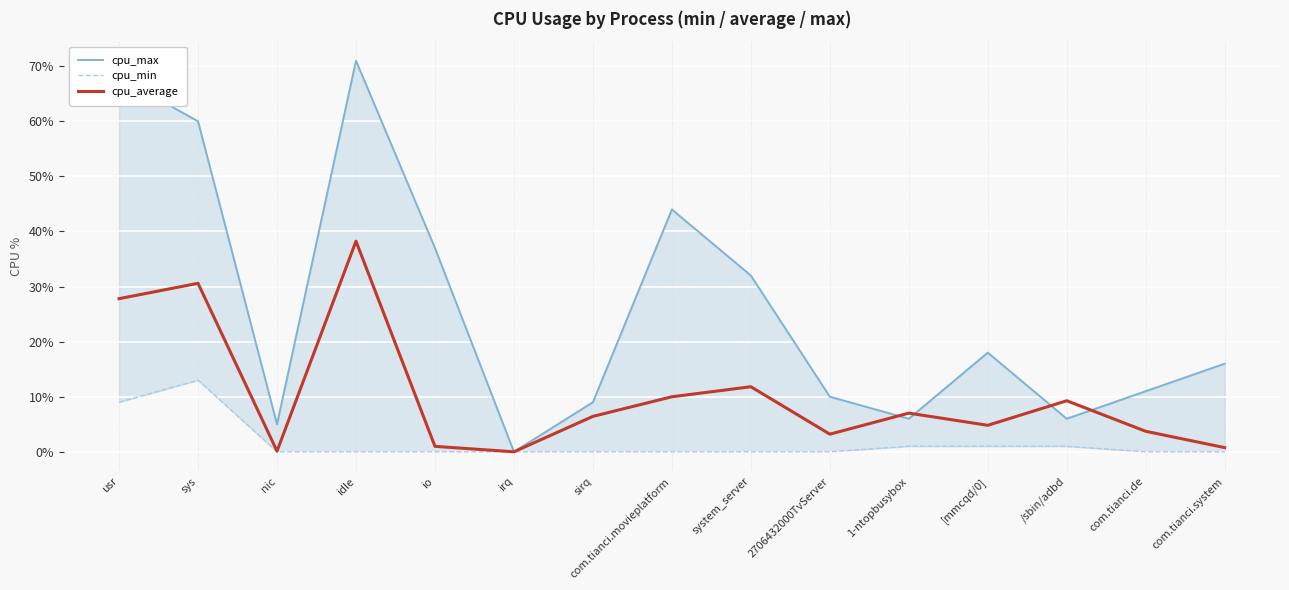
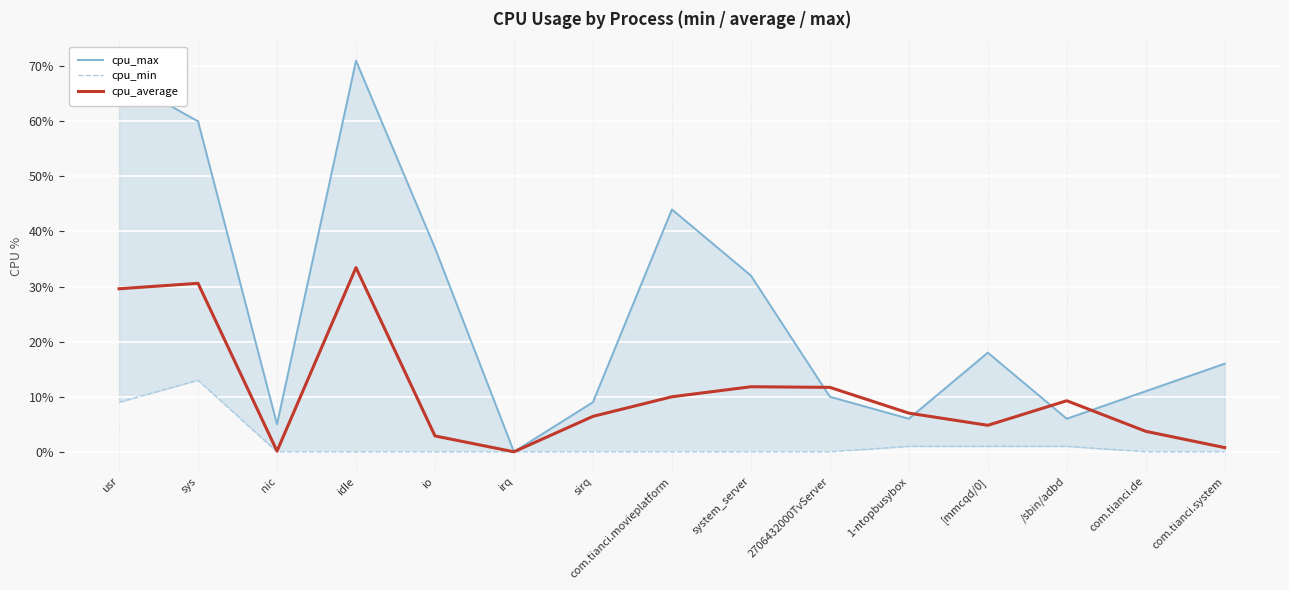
  {
    "cpu_average": {
-     "usr": "28%",
+     "usr": "30%",
      "sys": "31%",
-     "idle": "38%",
-     "io": "1%",
+     "idle": "33%",
+     "io": "3%",
      "sirq": "6%",
      "com.tianci.movieplatform": "10%",
      "system_server": "12%",
-     "2706432000TvServer": "3%",
+     "2706432000TvServer": "12%",
      "1-ntopbusybox": "7%",
      "[mmcqd/0]": "5%",
      "/sbin/adbd": "9%",
      "com.tianci.de": "4%",
      "com.tianci.system": "1%"
    }
  }
